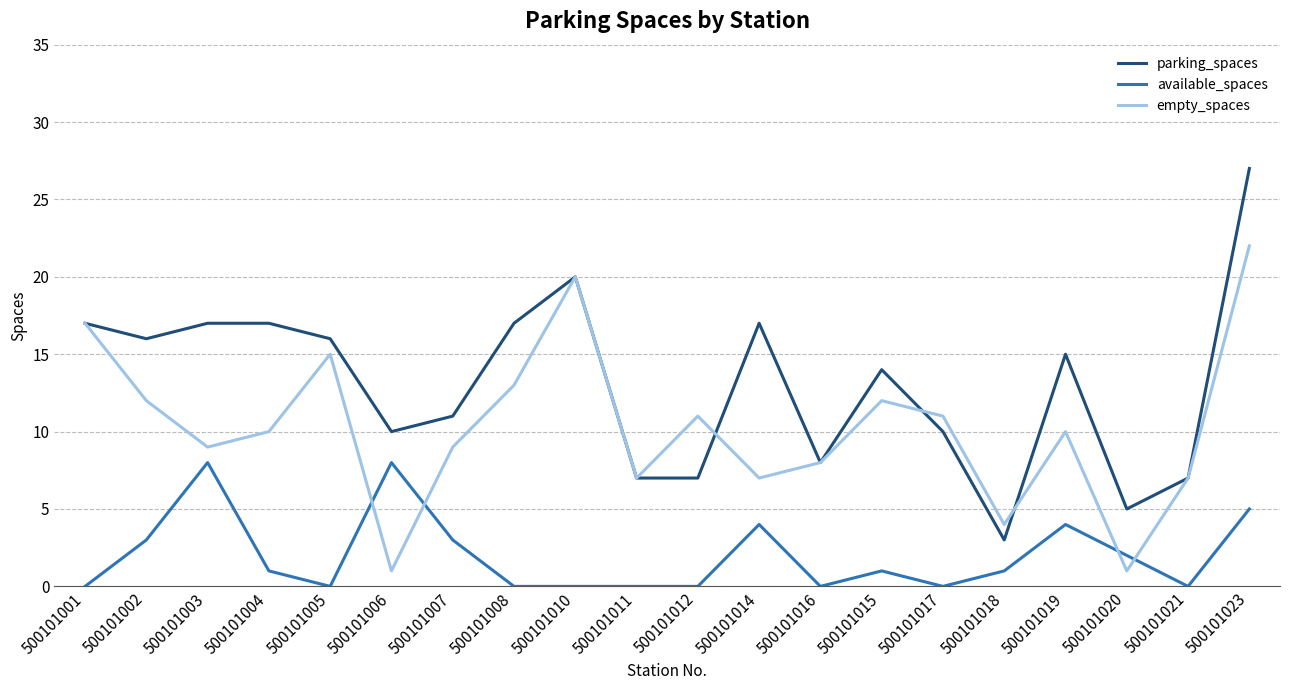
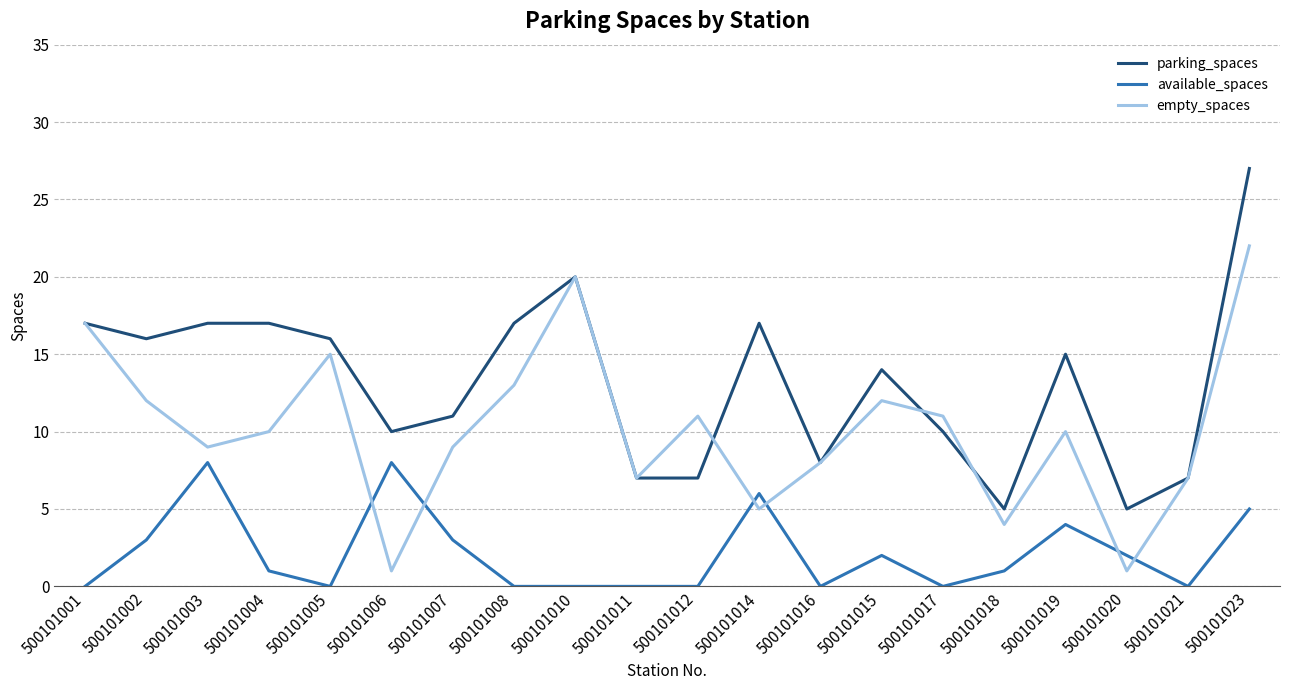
  {
    "parking_spaces": {
      "500101002": 16,
      "500101003": 17,
      "500101004": 17,
      "500101005": 16,
      "500101006": 10,
      "500101007": 11,
      "500101008": 17,
      "500101012": 7,
      "500101014": 17,
      "500101015": 14,
      "500101017": 10,
-     "500101018": 3,
+     "500101018": 5,
      "500101019": 15,
      "500101020": 5,
      "500101023": 27
    },
    "available_spaces": {
      "500101001": 0,
      "500101002": 3,
      "500101003": 8,
      "500101004": 1,
      "500101005": 0,
      "500101006": 8,
      "500101007": 3,
      "500101008": 0,
      "500101010": 0,
      "500101011": 0,
      "500101012": 0,
-     "500101014": 4,
+     "500101014": 6,
      "500101016": 0,
-     "500101015": 1,
+     "500101015": 2,
      "500101017": 0,
      "500101018": 1,
      "500101019": 4,
      "500101020": 2,
      "500101021": 0,
      "500101023": 5
    },
    "empty_spaces": {
      "500101002": 12,
      "500101003": 9,
      "500101004": 10,
      "500101005": 15,
      "500101006": 1,
      "500101007": 9,
      "500101008": 13,
      "500101012": 11,
-     "500101014": 7,
+     "500101014": 5,
      "500101015": 12,
      "500101017": 11,
      "500101018": 4,
      "500101019": 10,
      "500101020": 1,
      "500101023": 22
    }
  }
